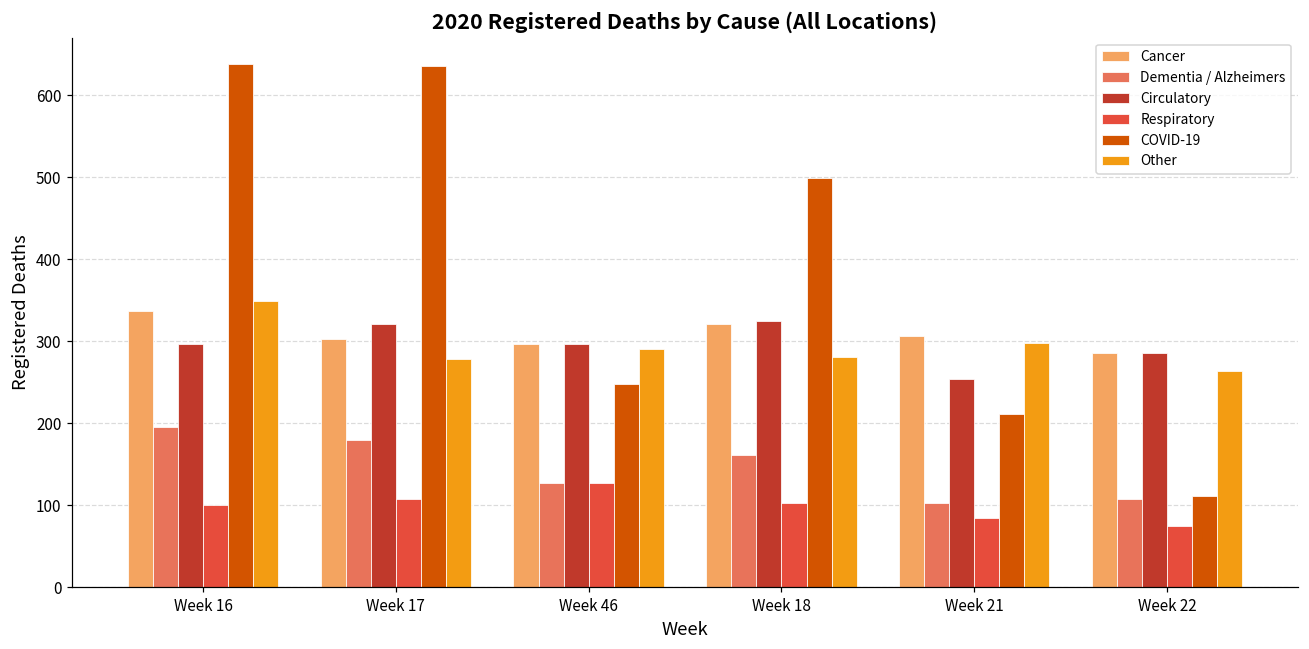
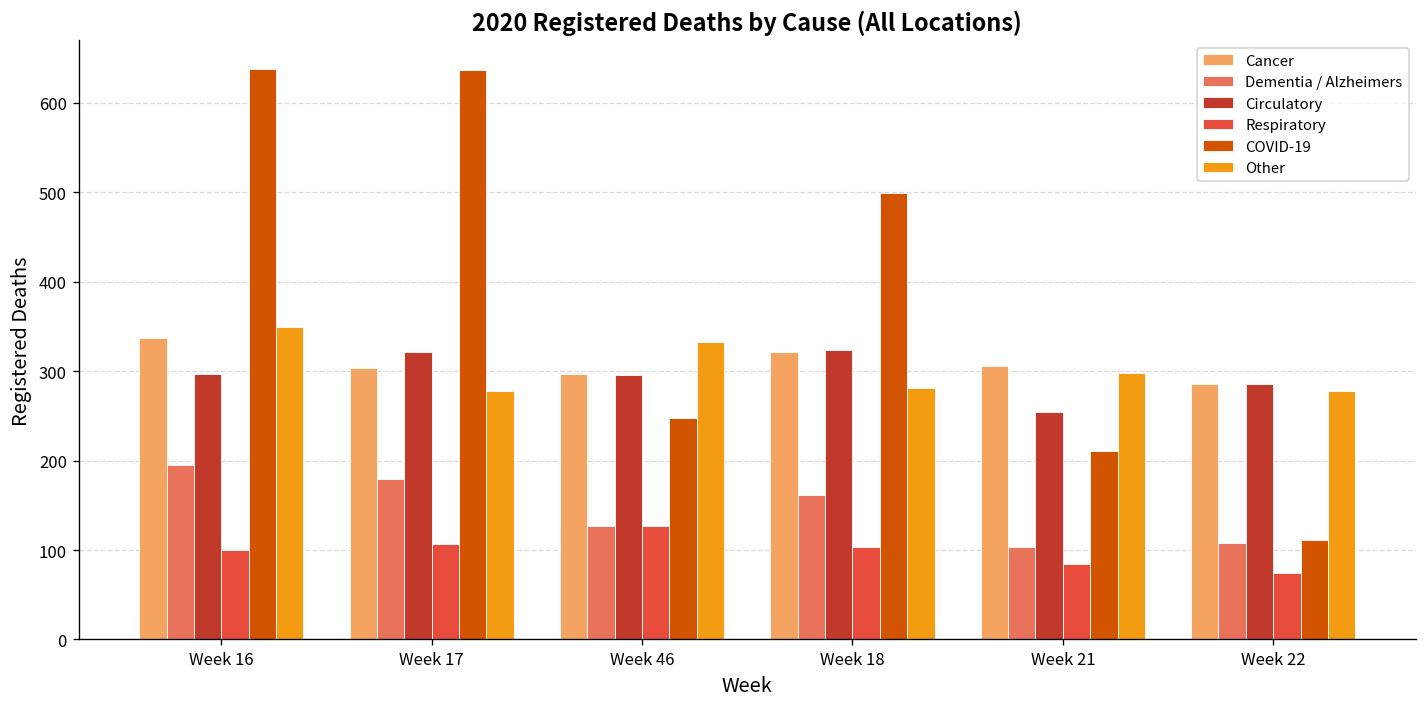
  {
    "Other": {
      "Week 16": 350,
      "Week 17": 280,
-     "Week 46": 290,
+     "Week 46": 330,
      "Week 18": 280,
      "Week 21": 300,
-     "Week 22": 260
+     "Week 22": 280
    }
  }
